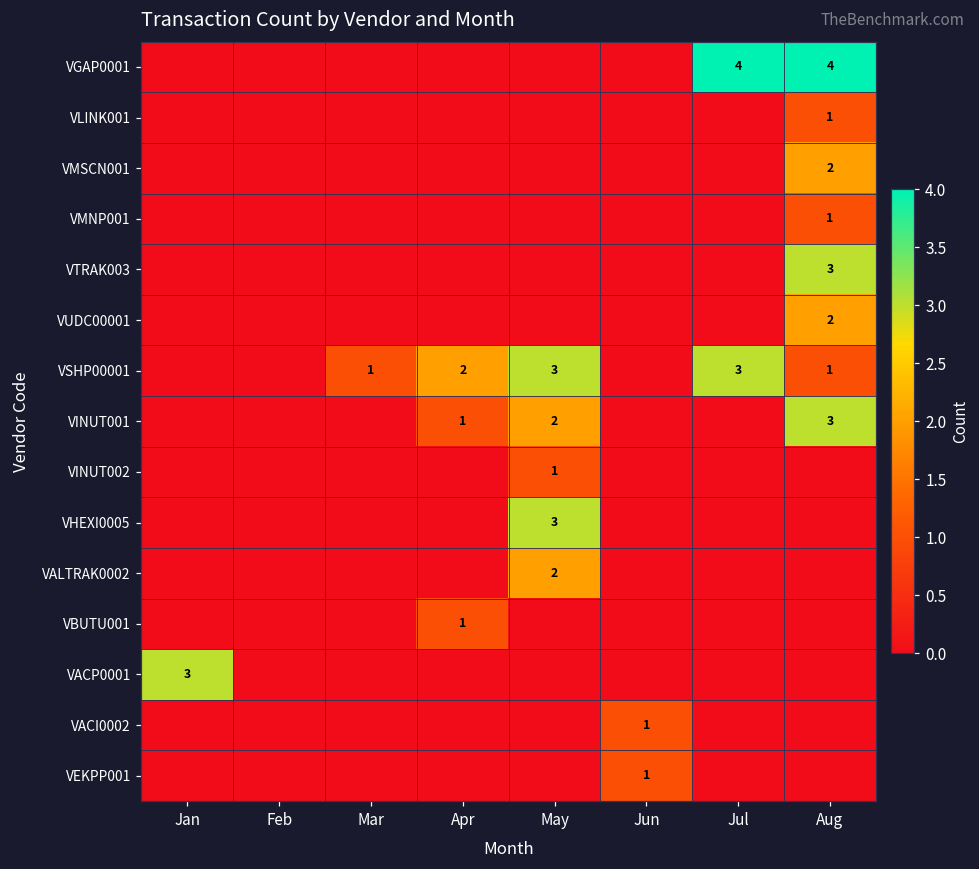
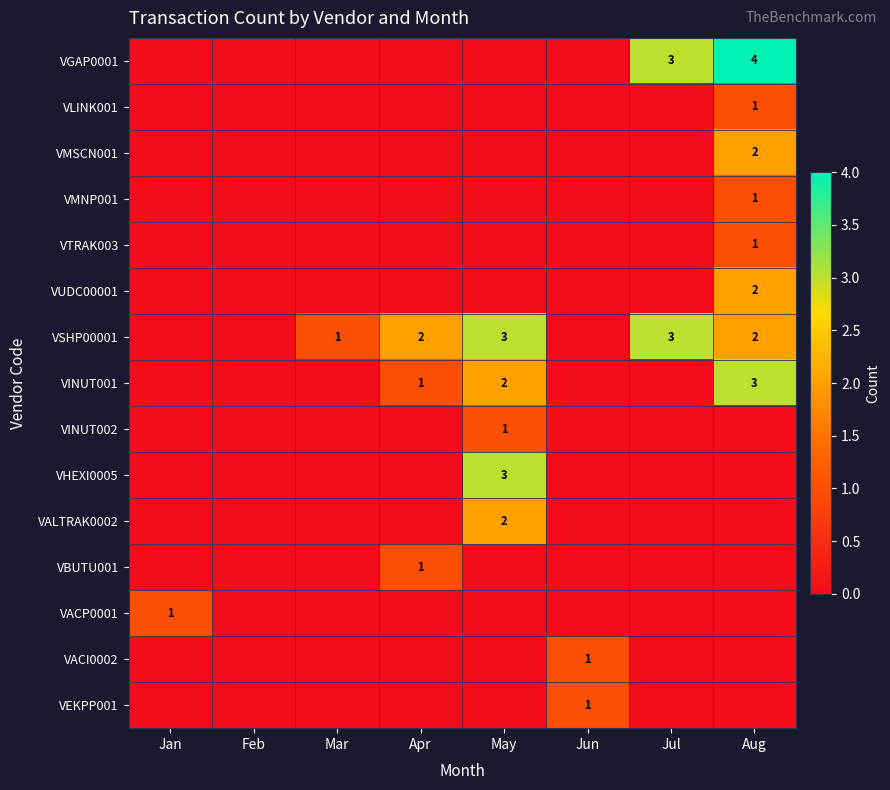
  {
    "VGAP0001": {
-     "Jul": 4,
+     "Jul": 3,
      "Aug": 4
    },
    "VLINK001": {
      "Aug": 1
    },
    "VMSCN001": {
      "Aug": 2
    },
    "VMNP001": {
      "Aug": 1
    },
    "VTRAK003": {
-     "Aug": 3
+     "Aug": 1
    },
    "VUDC00001": {
      "Aug": 2
    },
    "VSHP00001": {
      "Mar": 1,
      "Apr": 2,
      "May": 3,
      "Jul": 3,
-     "Aug": 1
+     "Aug": 2
    },
    "VINUT001": {
      "Apr": 1,
      "May": 2,
      "Aug": 3
    },
    "VINUT002": {
      "May": 1
    },
    "VHEXI0005": {
      "May": 3
    },
    "VALTRAK0002": {
      "May": 2
    },
    "VBUTU001": {
      "Apr": 1
    },
    "VACP0001": {
-     "Jan": 3
+     "Jan": 1
    },
    "VACI0002": {
      "Jun": 1
    },
    "VEKPP001": {
      "Jun": 1
    }
  }
